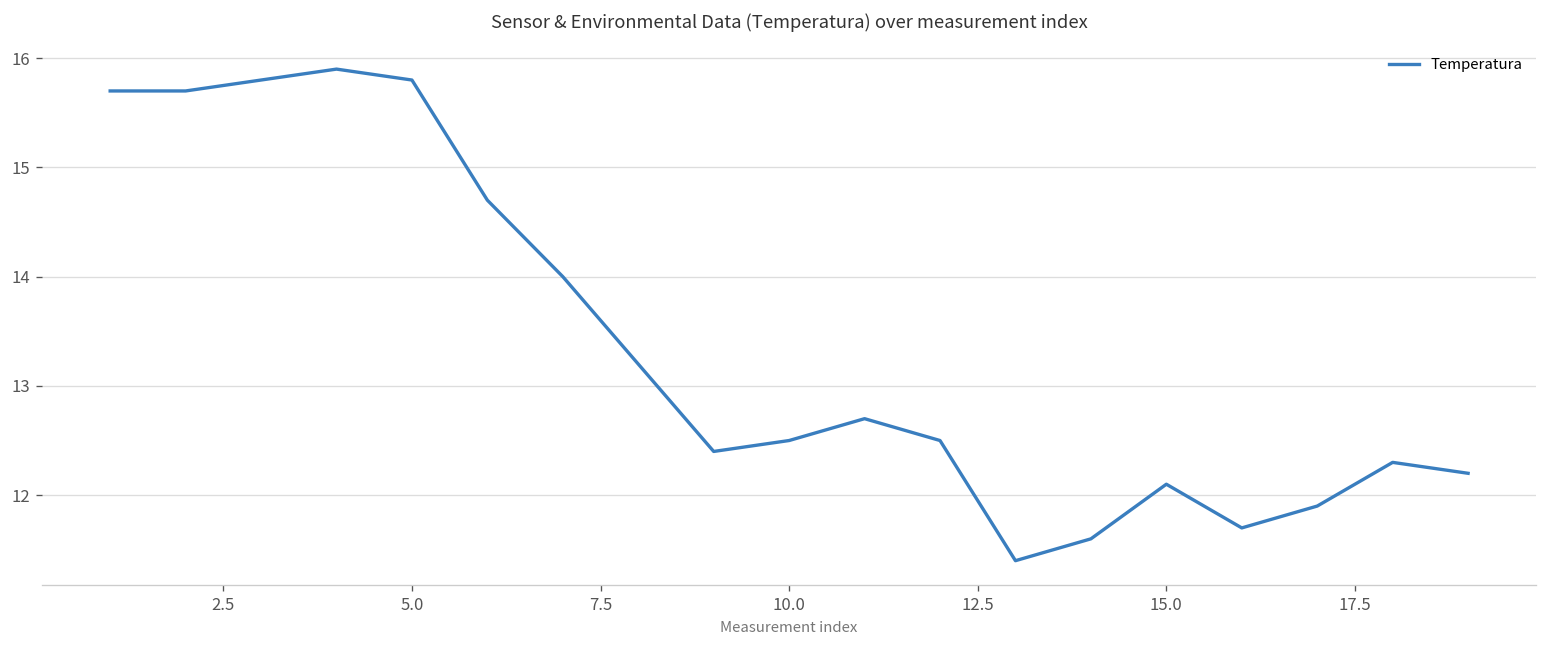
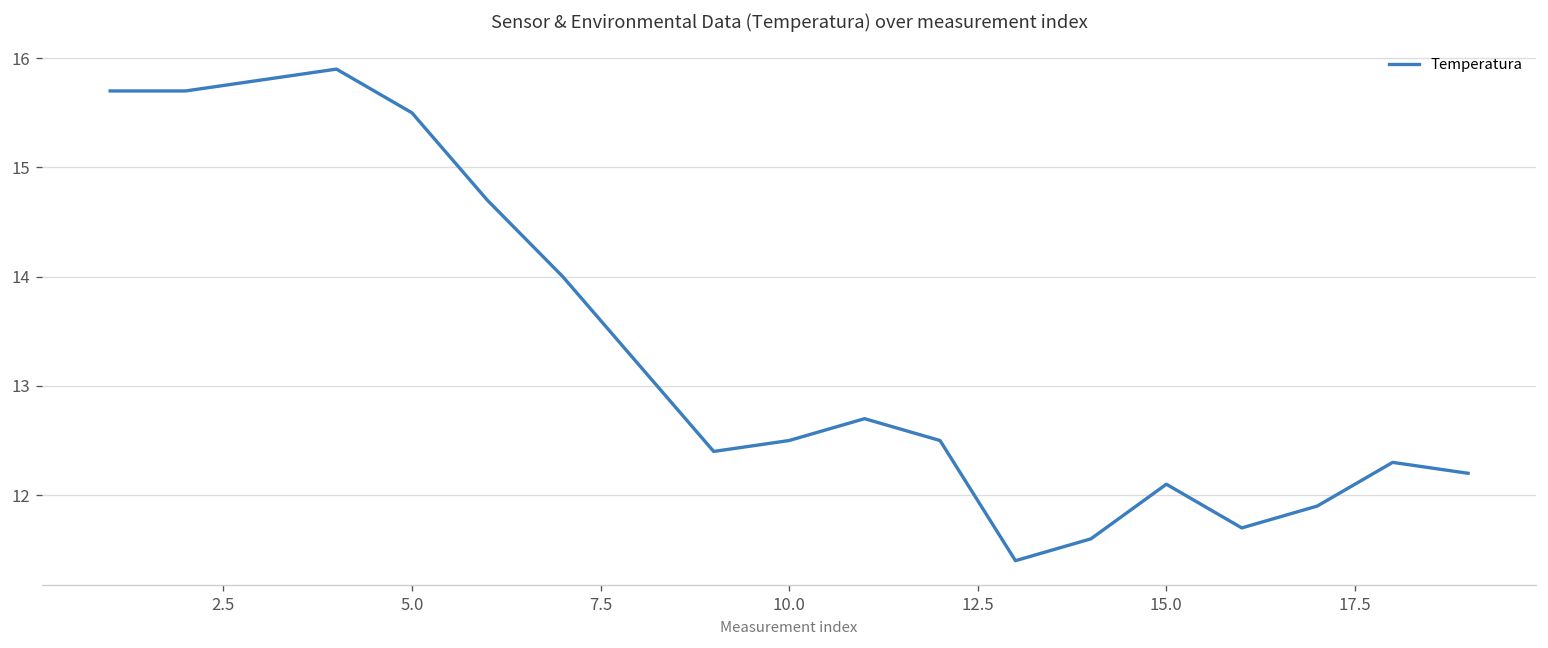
  {
-   "5.0": 15.8,
+   "5.0": 15.5,
    "10.0": 12.5,
    "15.0": 12.1
  }
